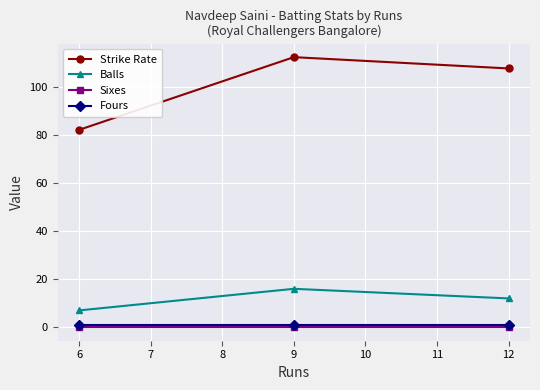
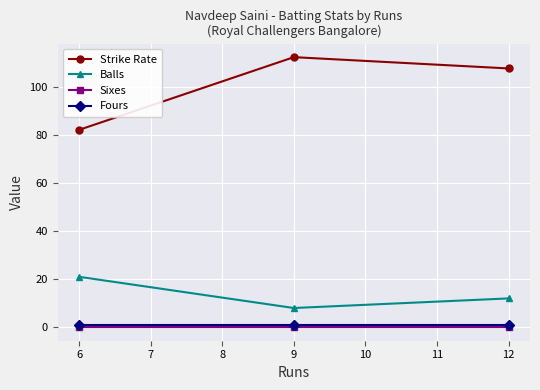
  {
    "Strike Rate": {
      "6": 82,
      "9": 113,
      "12": 108
    },
    "Balls": {
-     "6": 7,
-     "9": 16,
+     "6": 21,
+     "9": 8,
      "12": 12
    }
  }
